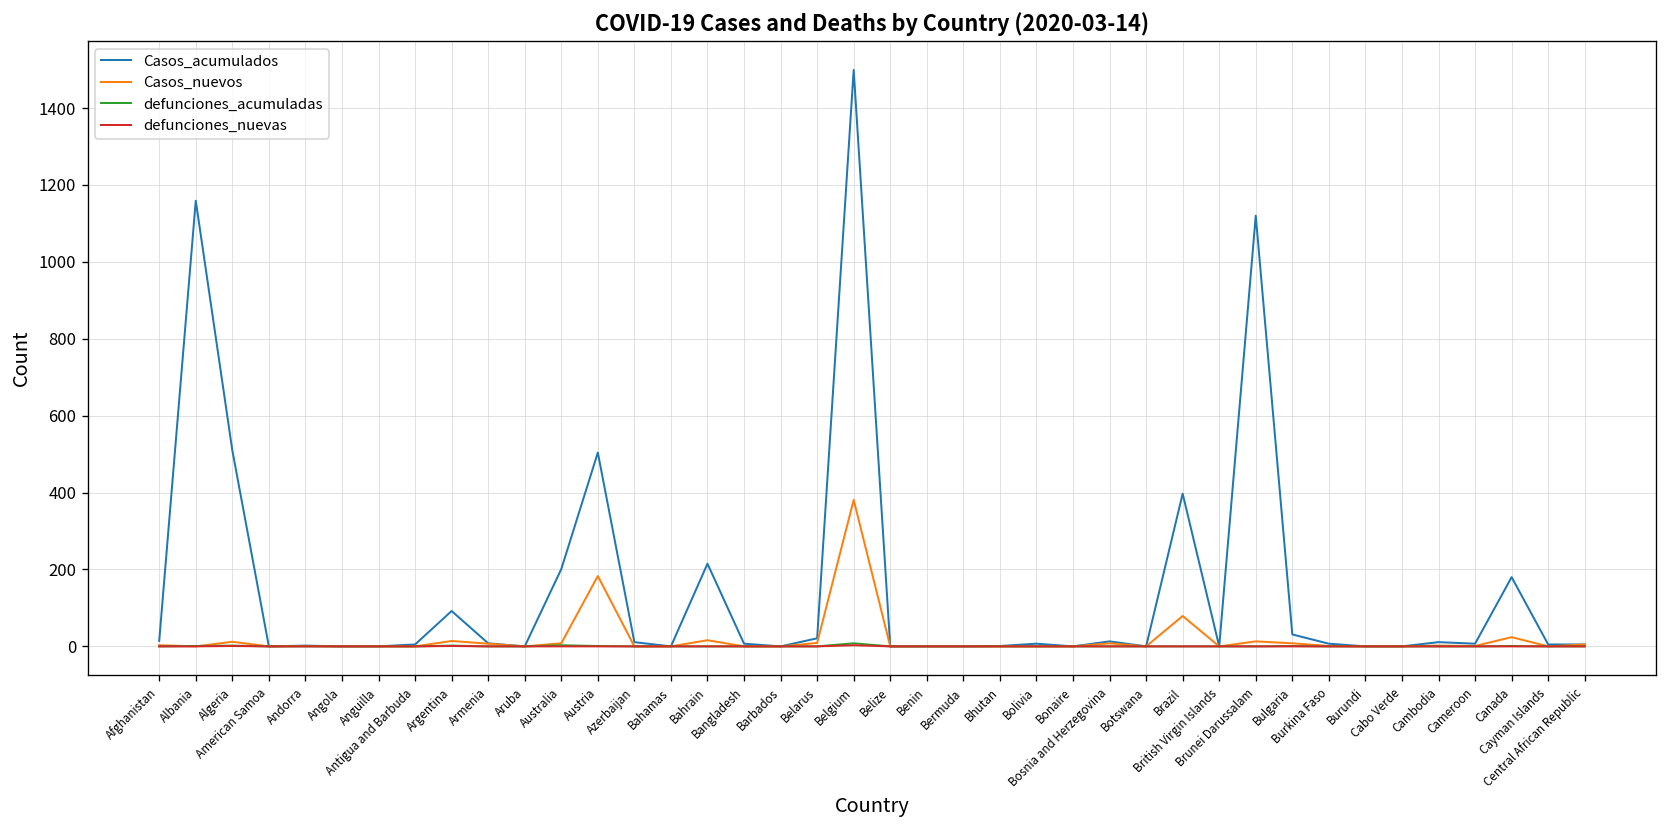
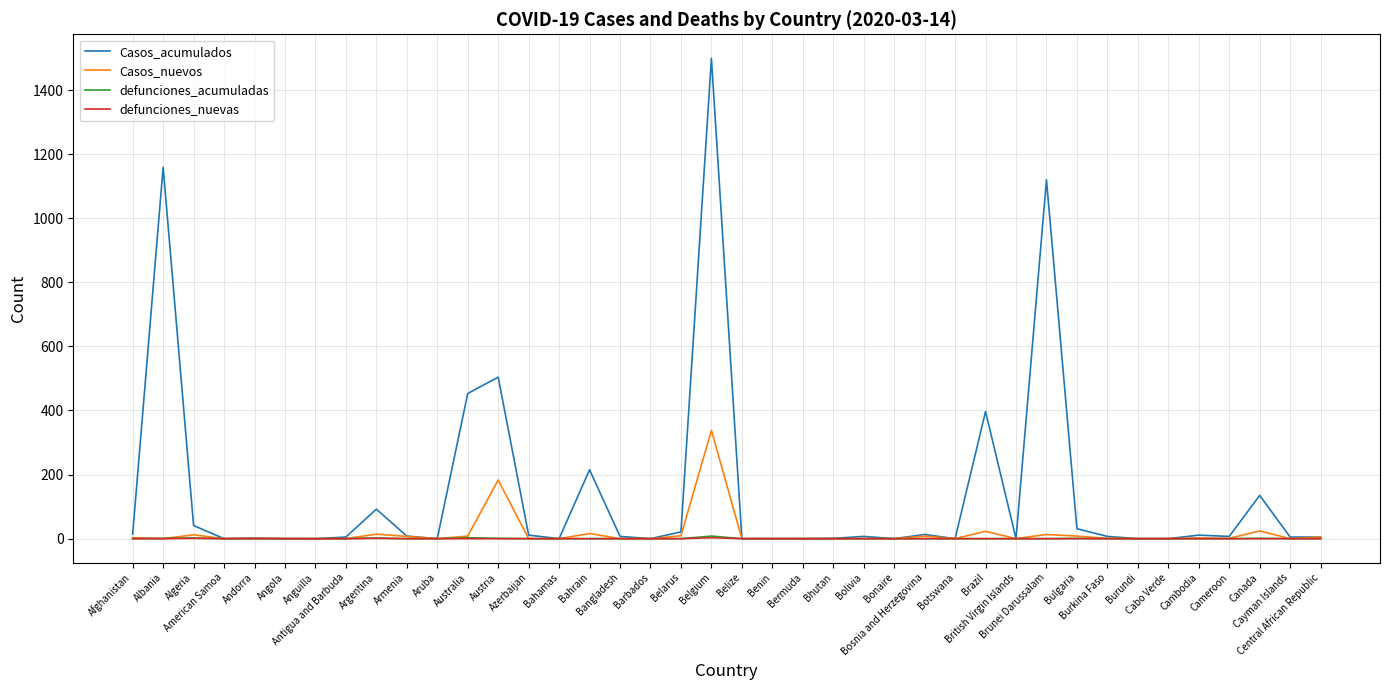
  {
    "Casos_acumulados": {
      "Afghanistan": 10,
      "Albania": 1160,
-     "Algeria": 510,
+     "Algeria": 40,
      "Argentina": 90,
-     "Australia": 200,
+     "Australia": 450,
      "Austria": 500,
      "Azerbaijan": 10,
      "Bahrain": 220,
      "Belarus": 20,
      "Belgium": 1500,
      "Brazil": 400,
      "Brunei Darussalam": 1120,
      "Bulgaria": 30,
      "Cambodia": 10,
-     "Canada": 180
+     "Canada": 140
    },
    "Casos_nuevos": {
      "Algeria": 10,
      "Argentina": 10,
      "Austria": 180,
      "Bahrain": 20,
      "Belarus": 10,
-     "Belgium": 380,
-     "Brazil": 80,
+     "Belgium": 340,
+     "Brazil": 20,
      "Brunei Darussalam": 10,
      "Canada": 20
    }
  }
